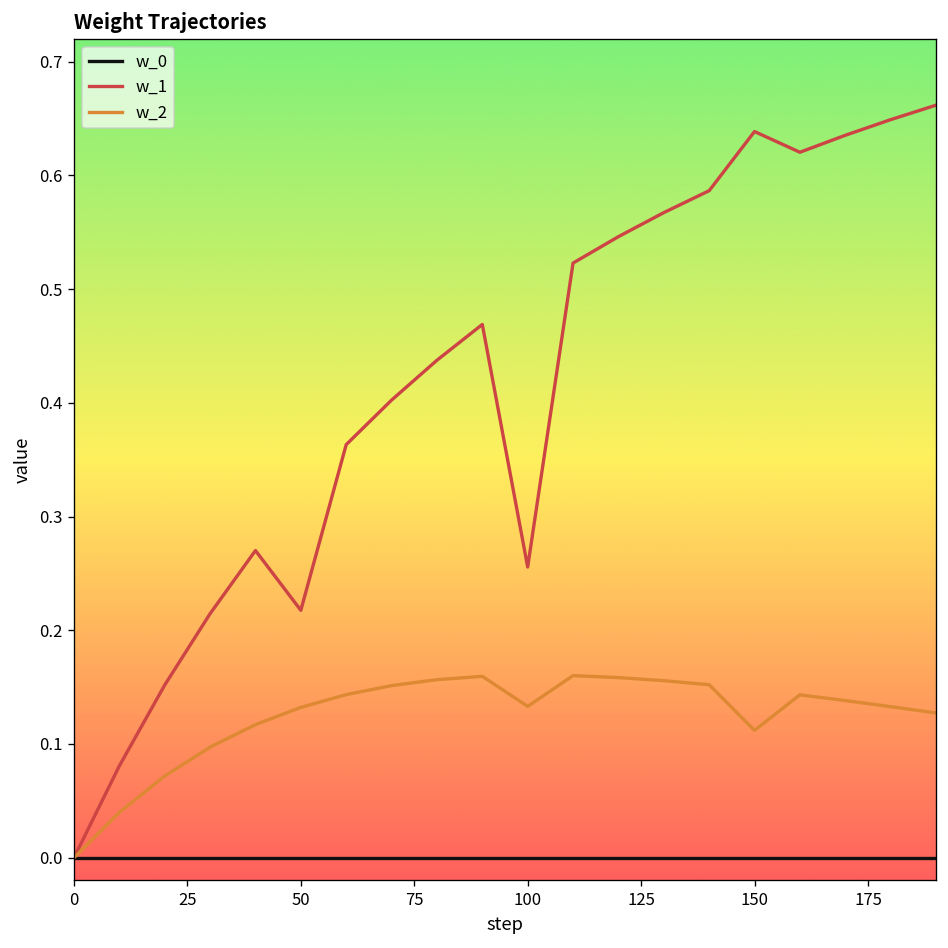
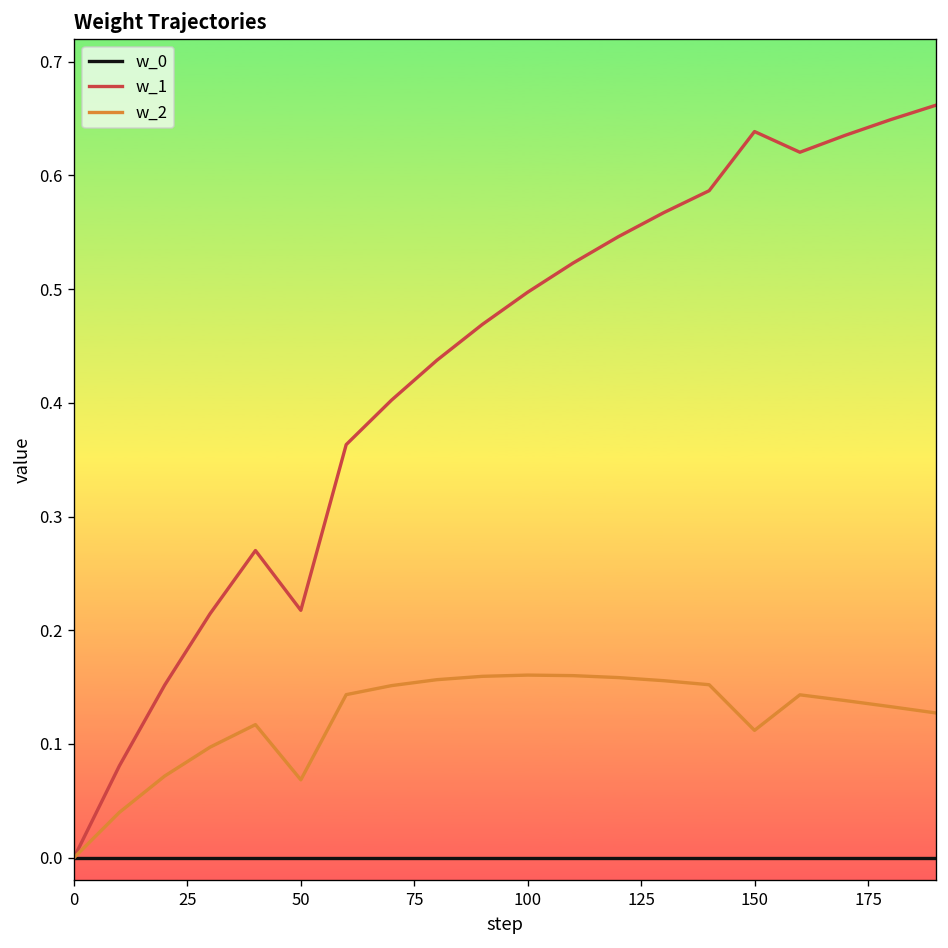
  {
    "w_0": {
      "50": 0.00,
      "100": 0.00,
      "150": 0.00
    },
    "w_1": {
      "50": 0.22,
-     "100": 0.26,
+     "100": 0.50,
      "150": 0.64
    },
    "w_2": {
-     "50": 0.13,
-     "100": 0.13,
+     "50": 0.07,
+     "100": 0.16,
      "150": 0.11
    }
  }
